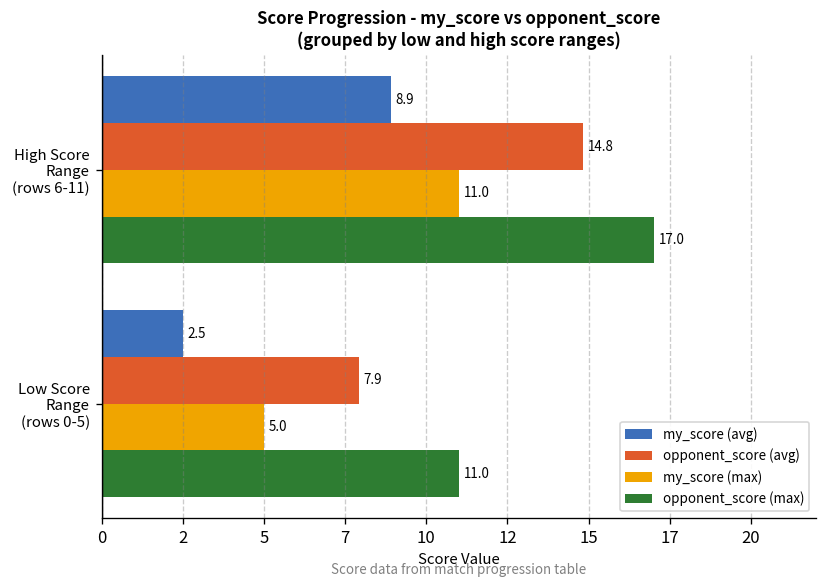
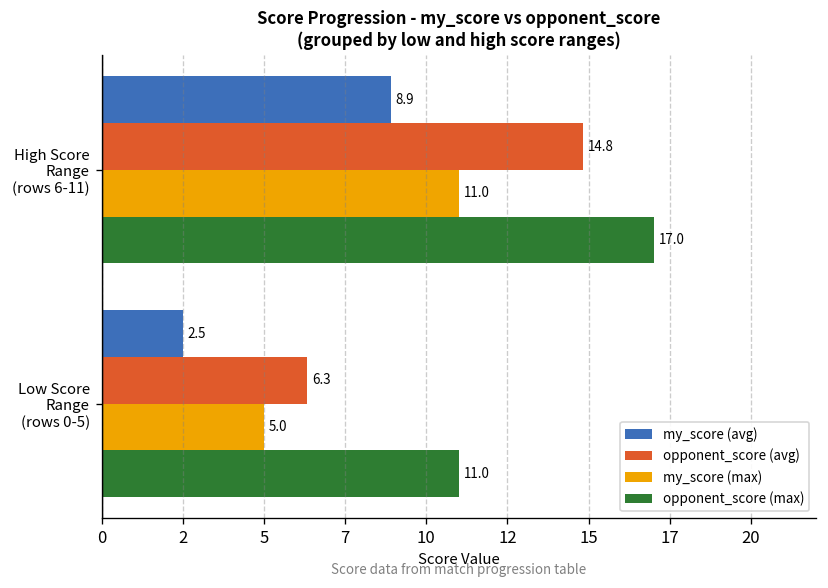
  {
    "my_score (avg)": {
      "High Score Range (rows 6-11)": 8.9,
      "Low Score Range (rows 0-5)": 2.5
    },
    "opponent_score (avg)": {
      "High Score Range (rows 6-11)": 14.8,
-     "Low Score Range (rows 0-5)": 7.9
+     "Low Score Range (rows 0-5)": 6.3
    },
    "my_score (max)": {
      "High Score Range (rows 6-11)": 11.0,
      "Low Score Range (rows 0-5)": 5.0
    },
    "opponent_score (max)": {
      "High Score Range (rows 6-11)": 17.0,
      "Low Score Range (rows 0-5)": 11.0
    }
  }
